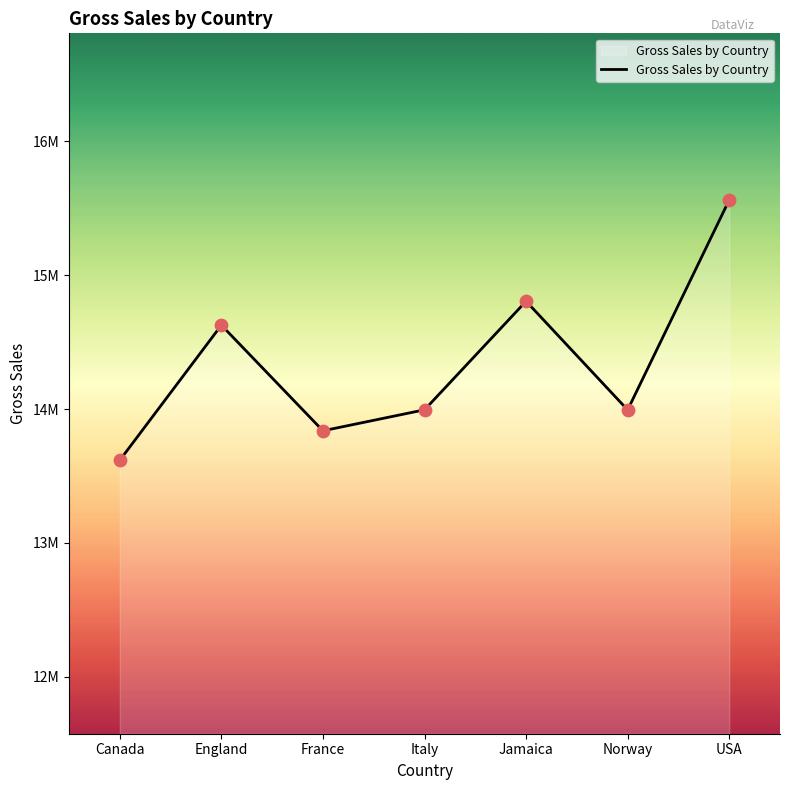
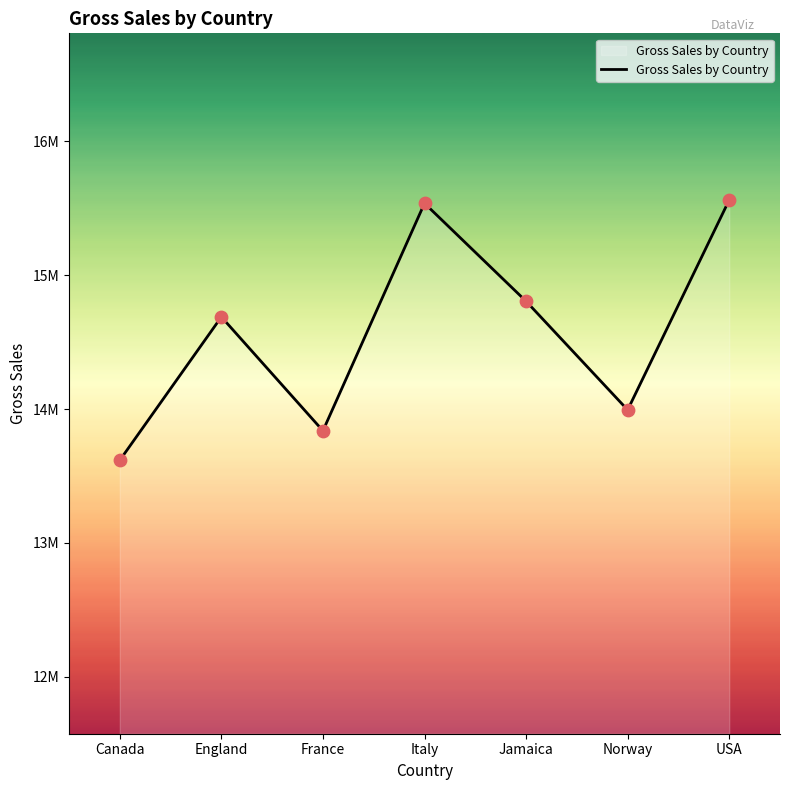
  {
    "Canada": 13620000,
-   "England": 14630000,
+   "England": 14690000,
    "France": 13840000,
-   "Italy": 13990000,
+   "Italy": 15540000,
    "Jamaica": 14810000,
    "Norway": 13990000,
    "USA": 15560000
  }
